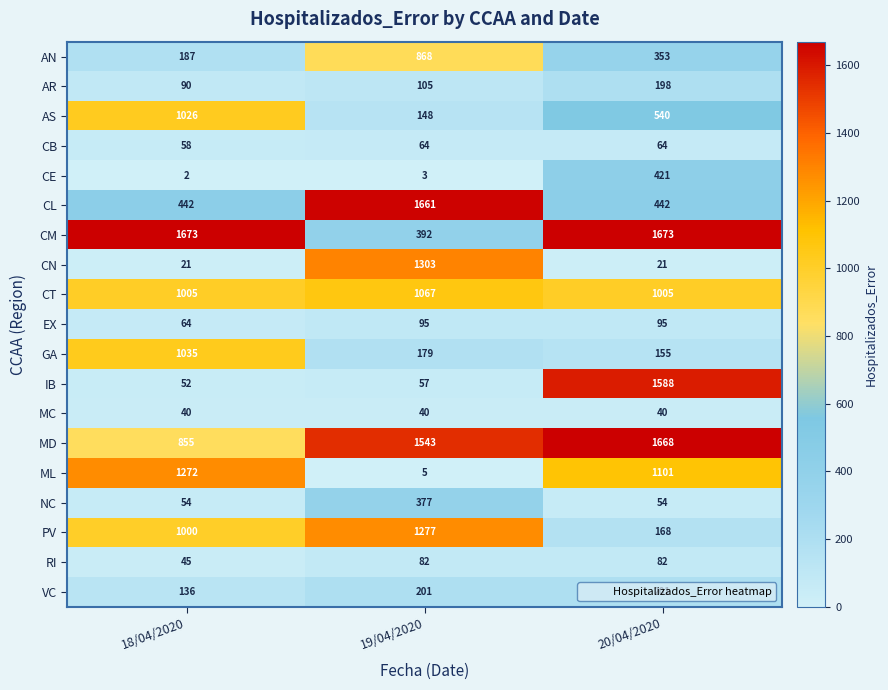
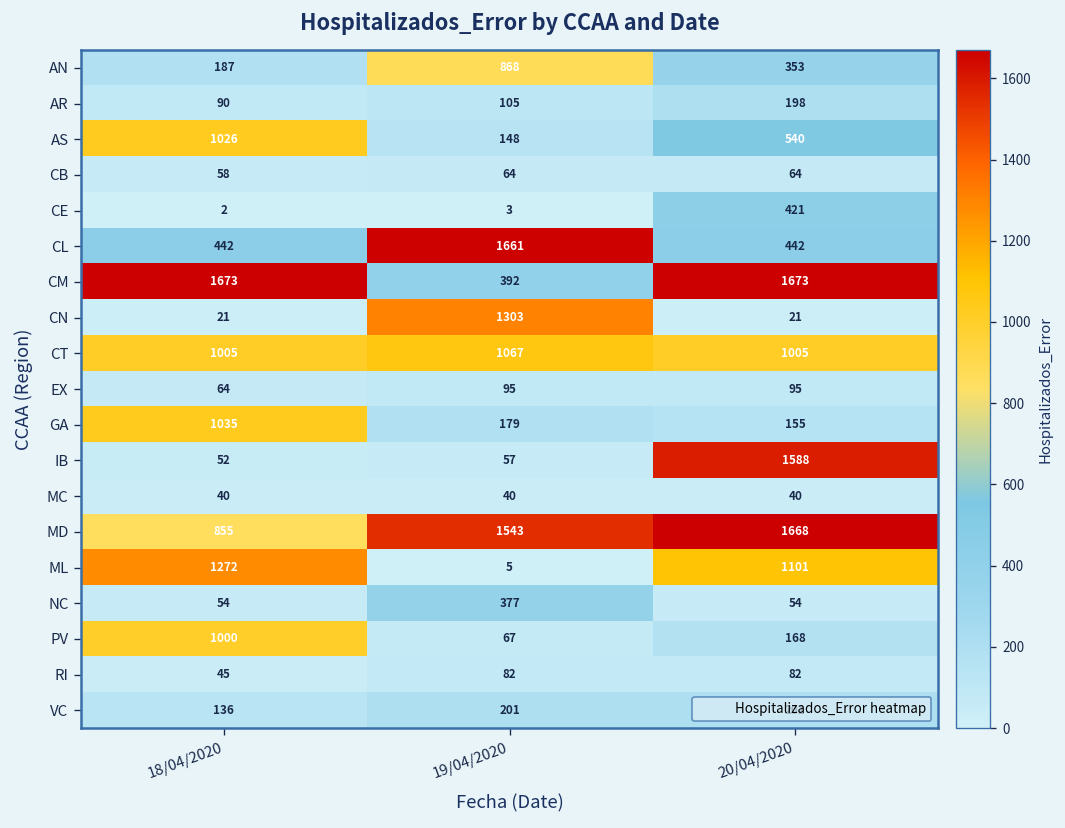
  {
    "AN": {
      "18/04/2020": 187,
      "19/04/2020": 868,
      "20/04/2020": 353
    },
    "AR": {
      "18/04/2020": 90,
      "19/04/2020": 105,
      "20/04/2020": 198
    },
    "AS": {
      "18/04/2020": 1026,
      "19/04/2020": 148,
      "20/04/2020": 540
    },
    "CB": {
      "18/04/2020": 58,
      "19/04/2020": 64,
      "20/04/2020": 64
    },
    "CE": {
      "18/04/2020": 2,
      "19/04/2020": 3,
      "20/04/2020": 421
    },
    "CL": {
      "18/04/2020": 442,
      "19/04/2020": 1661,
      "20/04/2020": 442
    },
    "CM": {
      "18/04/2020": 1673,
      "19/04/2020": 392,
      "20/04/2020": 1673
    },
    "CN": {
      "18/04/2020": 21,
      "19/04/2020": 1303,
      "20/04/2020": 21
    },
    "CT": {
      "18/04/2020": 1005,
      "19/04/2020": 1067,
      "20/04/2020": 1005
    },
    "EX": {
      "18/04/2020": 64,
      "19/04/2020": 95,
      "20/04/2020": 95
    },
    "GA": {
      "18/04/2020": 1035,
      "19/04/2020": 179,
      "20/04/2020": 155
    },
    "IB": {
      "18/04/2020": 52,
      "19/04/2020": 57,
      "20/04/2020": 1588
    },
    "MC": {
      "18/04/2020": 40,
      "19/04/2020": 40,
      "20/04/2020": 40
    },
    "MD": {
      "18/04/2020": 855,
      "19/04/2020": 1543,
      "20/04/2020": 1668
    },
    "ML": {
      "18/04/2020": 1272,
      "19/04/2020": 5,
      "20/04/2020": 1101
    },
    "NC": {
      "18/04/2020": 54,
      "19/04/2020": 377,
      "20/04/2020": 54
    },
    "PV": {
      "18/04/2020": 1000,
-     "19/04/2020": 1277,
+     "19/04/2020": 67,
      "20/04/2020": 168
    },
    "RI": {
      "18/04/2020": 45,
      "19/04/2020": 82,
      "20/04/2020": 82
    },
    "VC": {
      "18/04/2020": 136,
      "19/04/2020": 201
    }
  }
